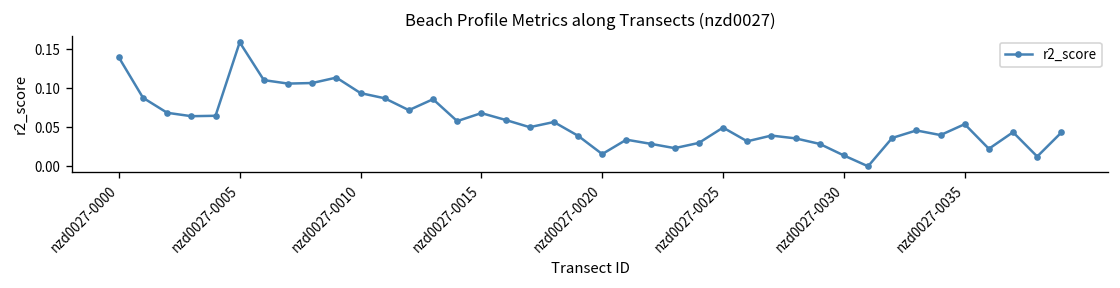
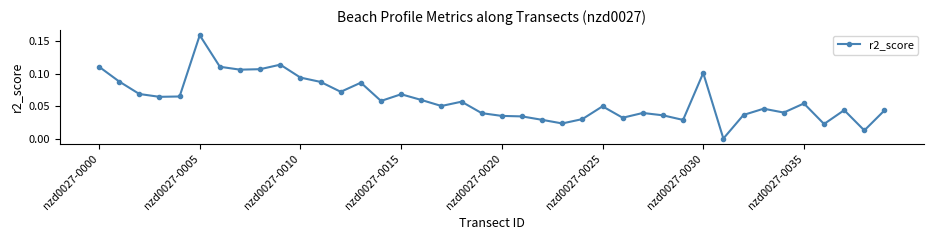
  {
-   "nzd0027-0000": 0.14,
+   "nzd0027-0000": 0.11,
    "nzd0027-0005": 0.16,
    "nzd0027-0010": 0.09,
    "nzd0027-0015": 0.07,
-   "nzd0027-0020": 0.02,
+   "nzd0027-0020": 0.03,
    "nzd0027-0025": 0.05,
-   "nzd0027-0030": 0.01,
+   "nzd0027-0030": 0.10,
    "nzd0027-0035": 0.05
  }
